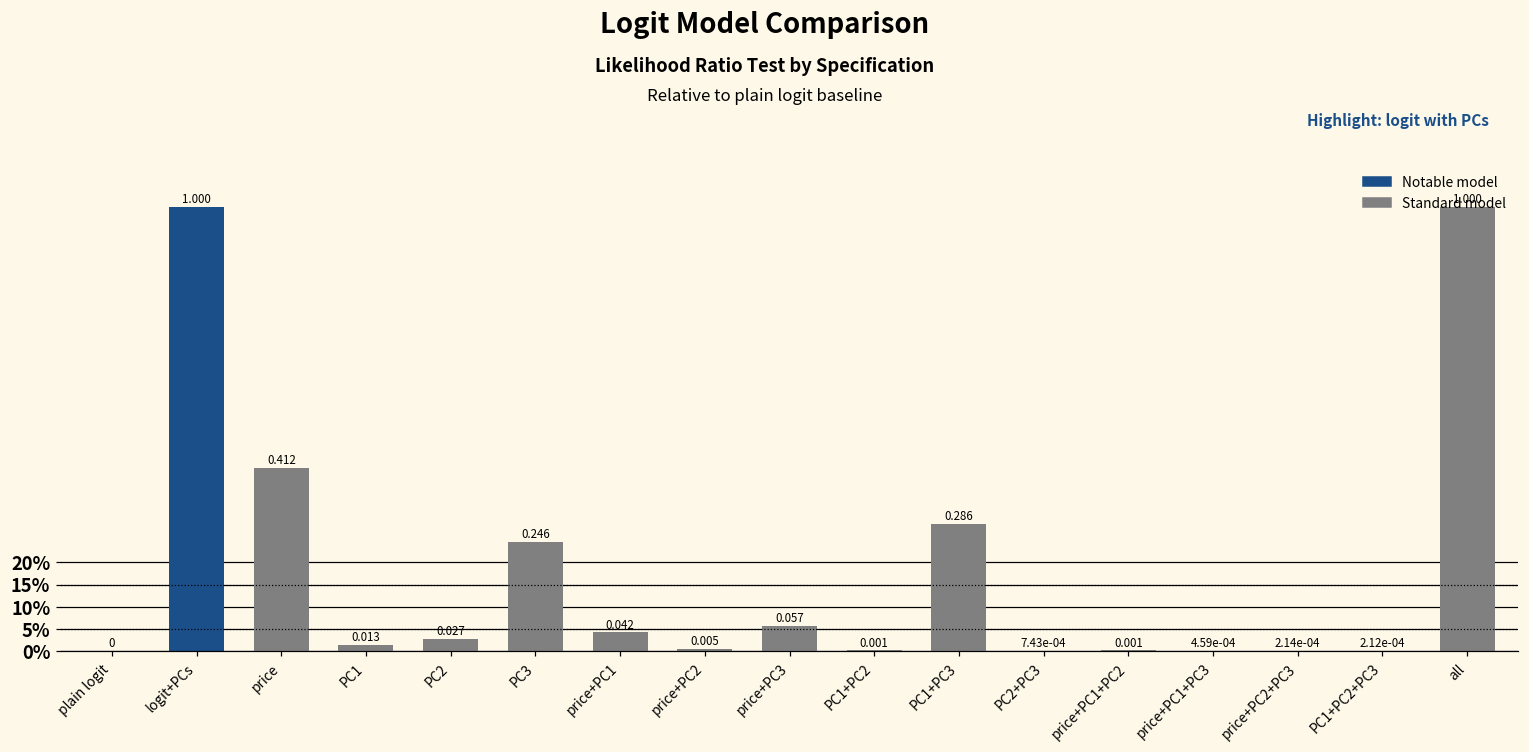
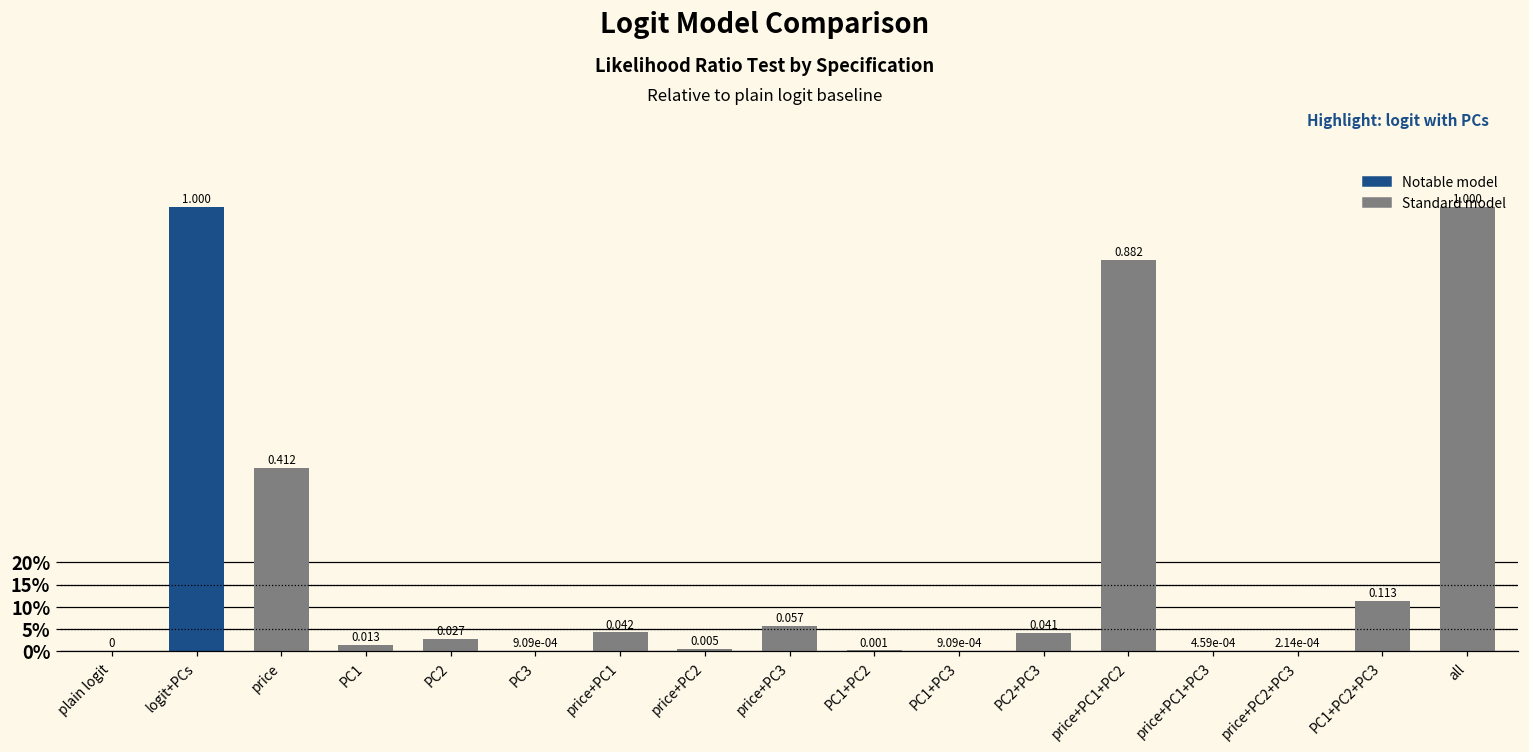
  {
    "plain logit": "0",
    "logit+PCs": "1.000",
    "price": "0.412",
    "PC1": "0.013",
    "PC2": "0.027",
-   "PC3": "0.246",
+   "PC3": "9.09e-04",
    "price+PC1": "0.042",
    "price+PC2": "0.005",
    "price+PC3": "0.057",
    "PC1+PC2": "0.001",
-   "PC1+PC3": "0.286",
-   "PC2+PC3": "7.43e-04",
-   "price+PC1+PC2": "0.001",
+   "PC1+PC3": "9.09e-04",
+   "PC2+PC3": "0.041",
+   "price+PC1+PC2": "0.882",
    "price+PC1+PC3": "4.59e-04",
    "price+PC2+PC3": "2.14e-04",
-   "PC1+PC2+PC3": "2.12e-04"
+   "PC1+PC2+PC3": "0.113"
  }
